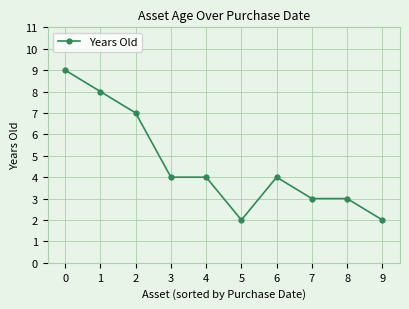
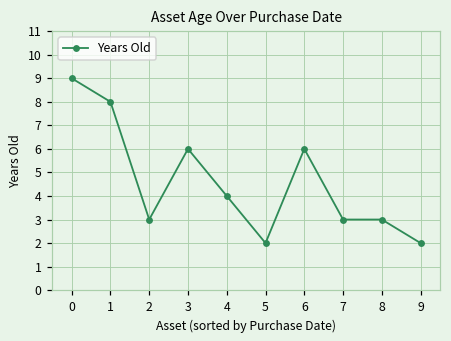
  {
    "0": 9,
    "1": 8,
-   "2": 7,
-   "3": 4,
+   "2": 3,
+   "3": 6,
    "4": 4,
    "5": 2,
-   "6": 4,
+   "6": 6,
    "7": 3,
    "8": 3,
    "9": 2
  }
